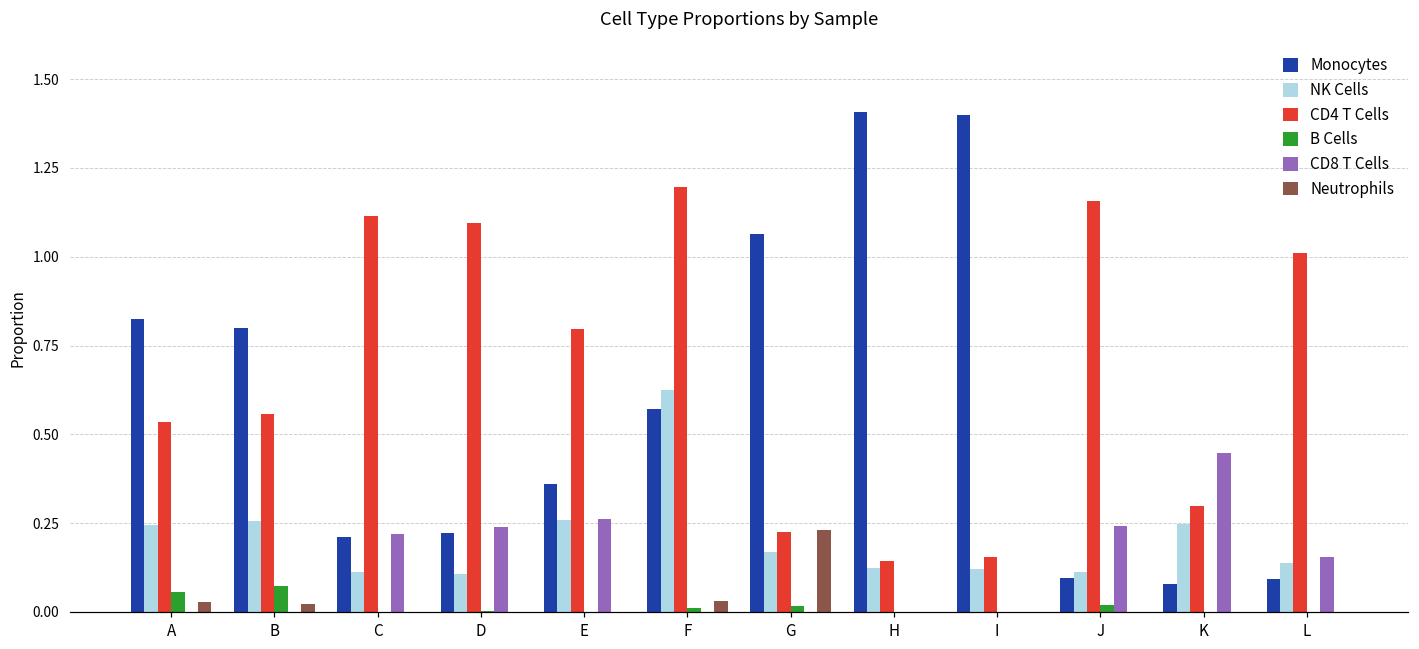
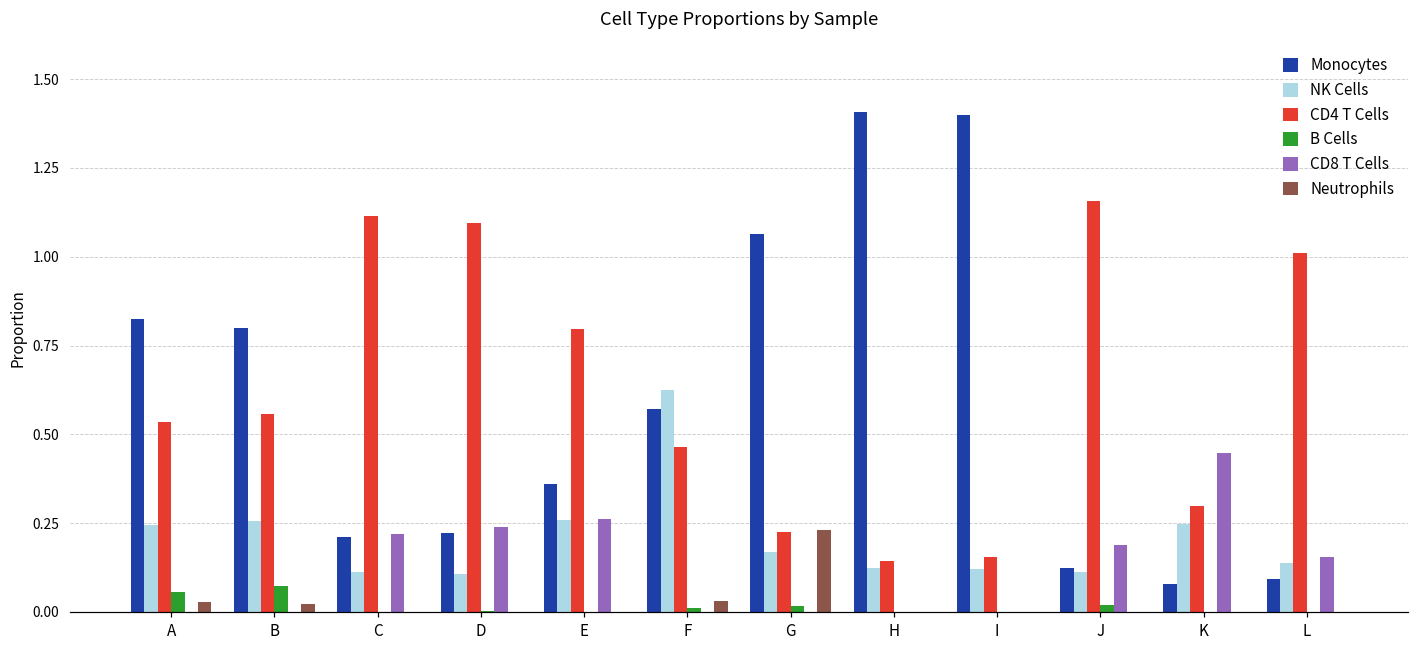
  {
    "Monocytes": {
      "A": 0.83,
      "B": 0.80,
      "C": 0.21,
      "D": 0.22,
      "E": 0.36,
      "F": 0.57,
      "G": 1.06,
      "H": 1.41,
      "I": 1.40,
-     "J": 0.09,
+     "J": 0.12,
      "K": 0.08,
      "L": 0.09
    },
    "NK Cells": {
      "A": 0.24,
      "B": 0.26,
      "C": 0.11,
      "D": 0.11,
      "E": 0.26,
      "F": 0.62,
      "G": 0.17,
      "H": 0.12,
      "I": 0.12,
      "J": 0.11,
      "K": 0.25,
      "L": 0.14
    },
    "CD4 T Cells": {
      "A": 0.53,
      "B": 0.56,
      "C": 1.12,
      "D": 1.09,
      "E": 0.80,
-     "F": 1.20,
+     "F": 0.47,
      "G": 0.23,
      "H": 0.14,
      "I": 0.15,
      "J": 1.16,
      "K": 0.30,
      "L": 1.01
    },
    "B Cells": {
      "A": 0.06,
      "B": 0.07,
      "C": 0.00,
      "E": 0.00,
      "F": 0.01,
      "G": 0.02,
      "H": 0.00,
      "I": 0.00,
      "J": 0.02,
      "K": 0.00,
      "L": 0.00
    },
    "CD8 T Cells": {
      "A": 0.00,
      "B": 0.00,
      "C": 0.22,
      "D": 0.24,
      "E": 0.26,
      "F": 0.00,
      "G": 0.00,
      "H": 0.00,
      "I": 0.00,
-     "J": 0.24,
+     "J": 0.19,
      "K": 0.45,
      "L": 0.15
    },
    "Neutrophils": {
      "A": 0.03,
      "B": 0.02,
      "C": 0.00,
      "D": 0.00,
      "E": 0.00,
      "F": 0.03,
      "G": 0.23,
      "H": 0.00,
      "I": 0.00,
      "J": 0.00,
      "K": 0.00,
      "L": 0.00
    }
  }
